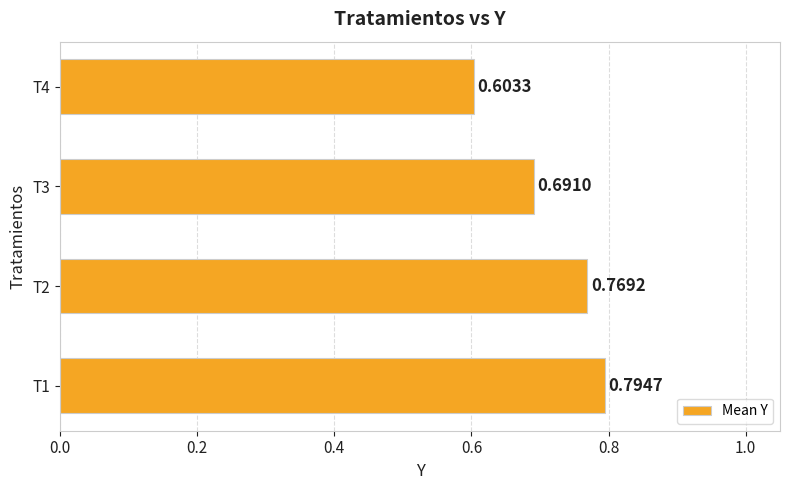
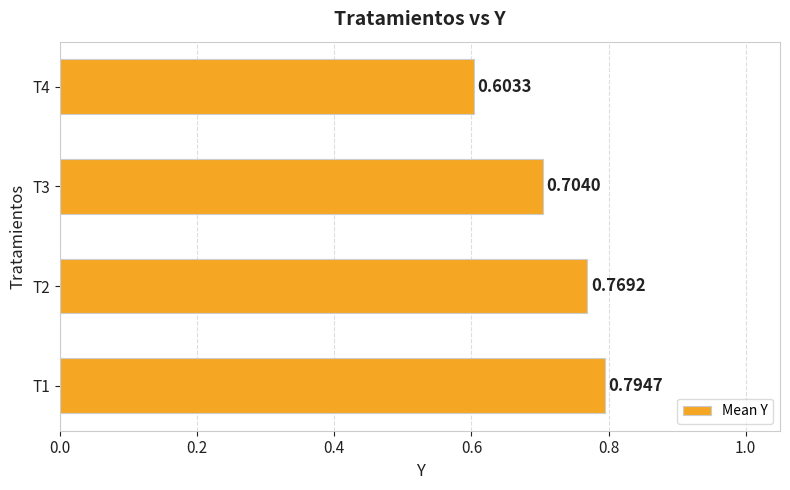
  {
    "T4": 0.6033,
-   "T3": 0.6910,
+   "T3": 0.7040,
    "T2": 0.7692,
    "T1": 0.7947
  }
